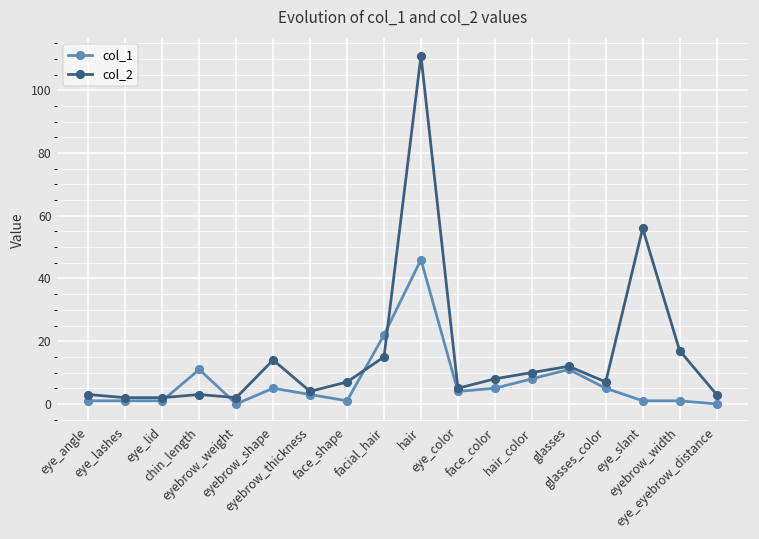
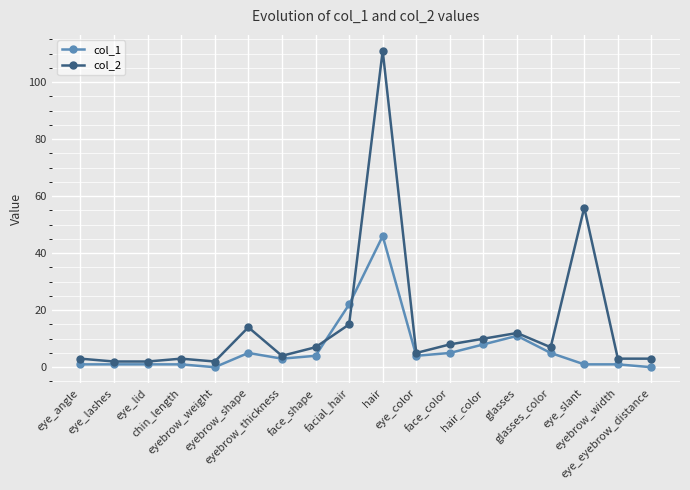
  {
    "col_1": {
      "eye_angle": 1,
      "eye_lashes": 1,
      "eye_lid": 1,
-     "chin_length": 11,
+     "chin_length": 1,
      "eyebrow_weight": 0,
      "eyebrow_shape": 5,
      "eyebrow_thickness": 3,
-     "face_shape": 1,
+     "face_shape": 4,
      "facial_hair": 22,
      "hair": 46,
      "eye_color": 4,
      "face_color": 5,
      "hair_color": 8,
      "glasses": 11,
      "glasses_color": 5,
      "eye_slant": 1,
      "eyebrow_width": 1,
      "eye_eyebrow_distance": 0
    },
    "col_2": {
      "eye_angle": 3,
      "eye_lashes": 2,
      "eye_lid": 2,
      "chin_length": 3,
      "eyebrow_weight": 2,
      "eyebrow_shape": 14,
      "eyebrow_thickness": 4,
      "face_shape": 7,
      "facial_hair": 15,
      "hair": 111,
      "eye_color": 5,
      "face_color": 8,
      "hair_color": 10,
      "glasses": 12,
      "glasses_color": 7,
      "eye_slant": 56,
-     "eyebrow_width": 17,
+     "eyebrow_width": 3,
      "eye_eyebrow_distance": 3
    }
  }
